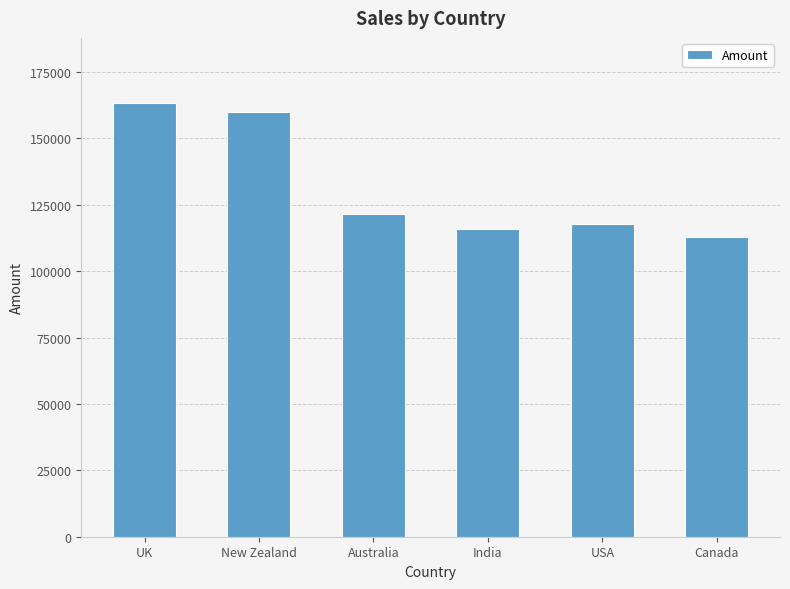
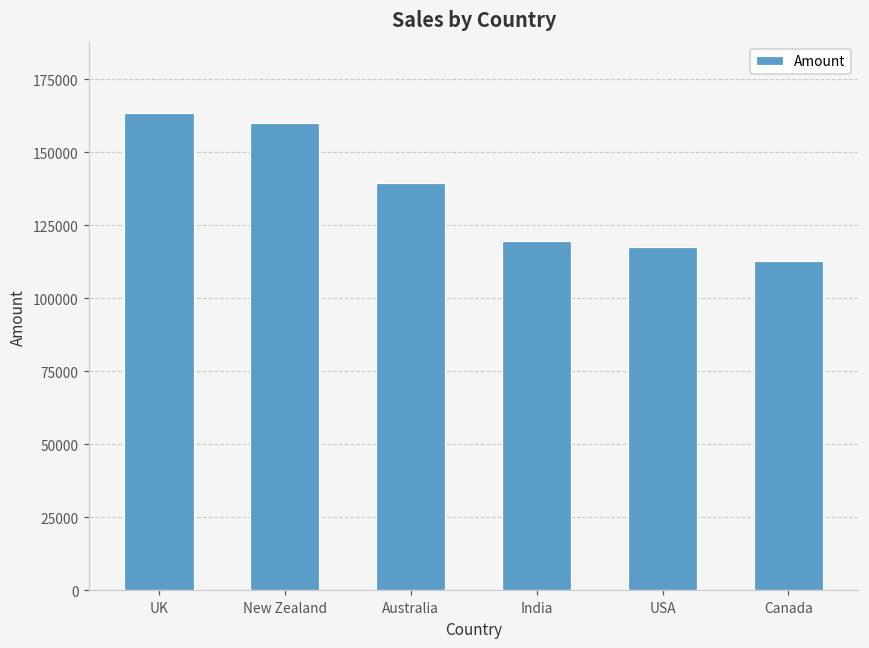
  {
    "UK": 163000,
    "New Zealand": 160000,
-   "Australia": 121000,
-   "India": 116000,
+   "Australia": 139000,
+   "India": 120000,
    "USA": 118000,
    "Canada": 113000
  }
